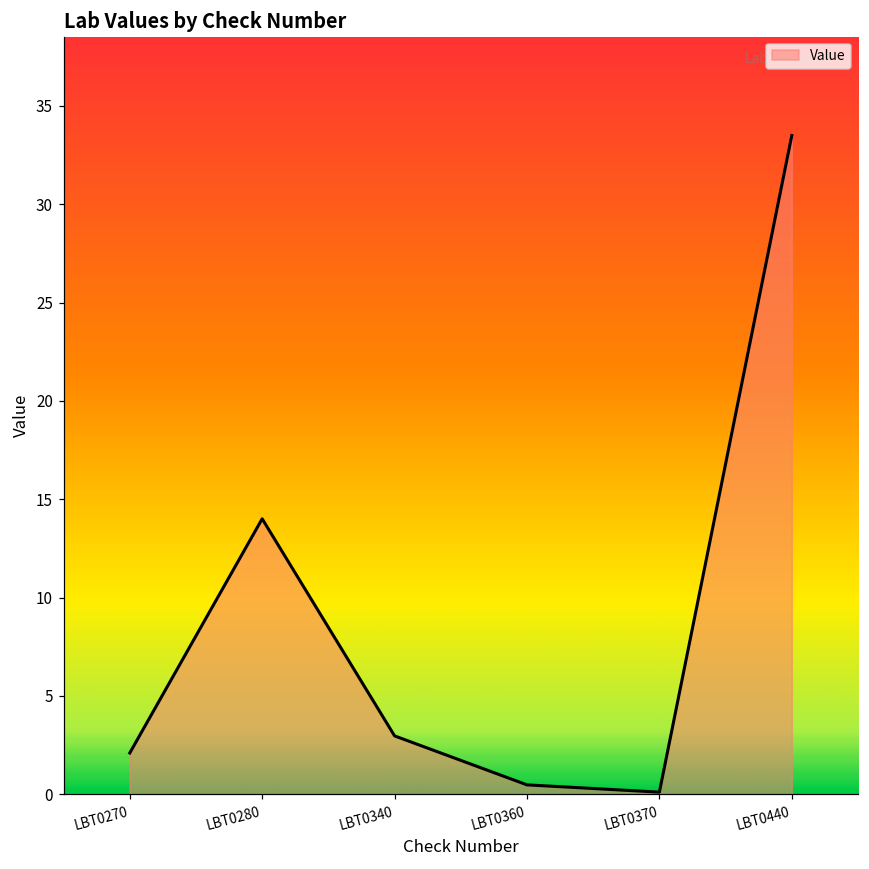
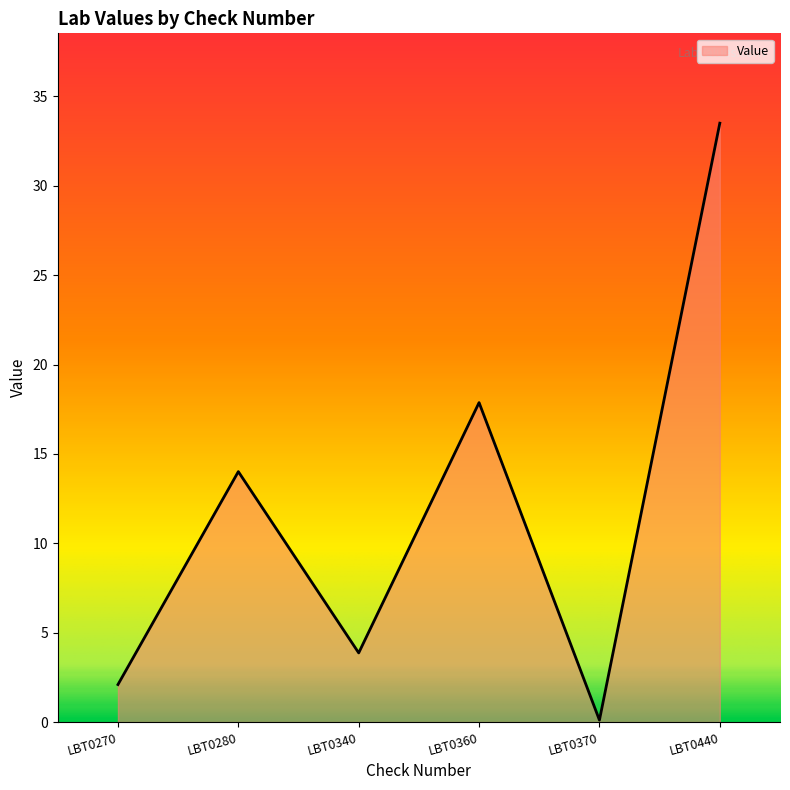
  {
    "LBT0270": 2.1,
    "LBT0280": 14.0,
-   "LBT0340": 3.0,
-   "LBT0360": 0.5,
+   "LBT0340": 3.9,
+   "LBT0360": 17.9,
    "LBT0370": 0.1,
    "LBT0440": 33.5
  }
